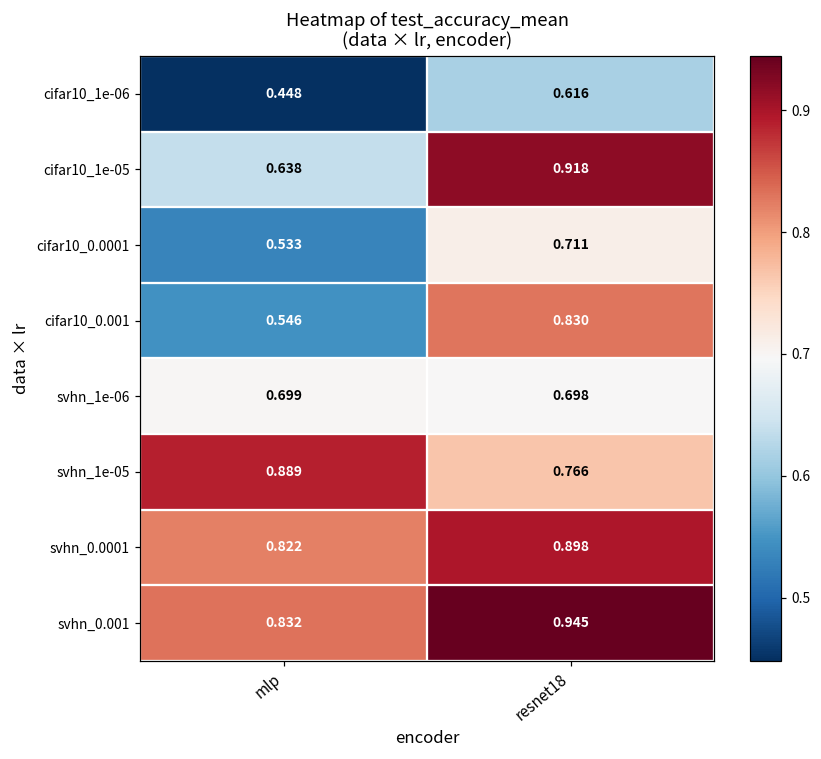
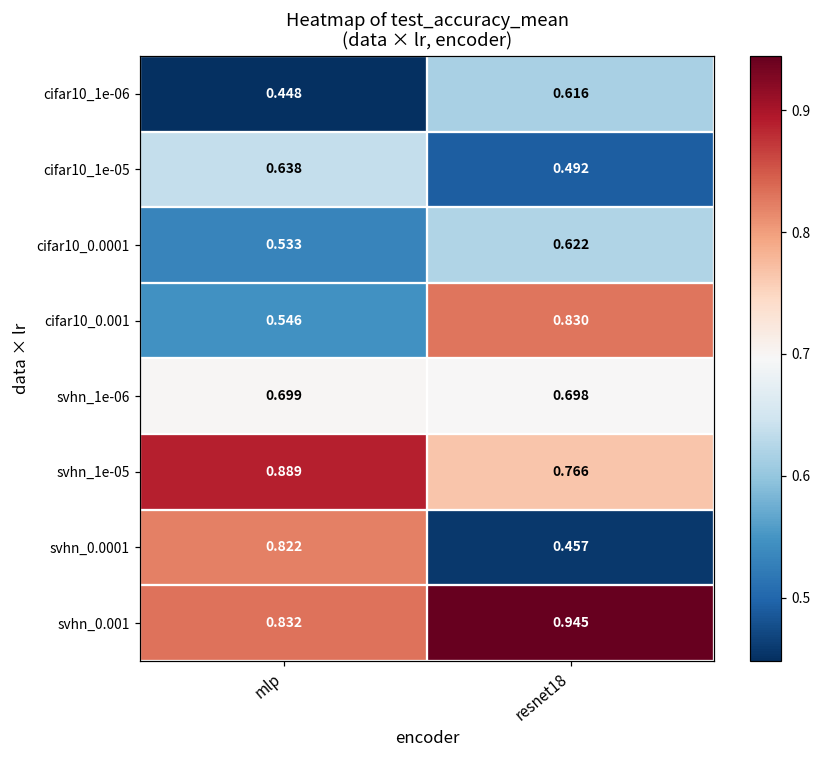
  {
    "cifar10_1e-06": {
      "mlp": 0.448,
      "resnet18": 0.616
    },
    "cifar10_1e-05": {
      "mlp": 0.638,
-     "resnet18": 0.918
+     "resnet18": 0.492
    },
    "cifar10_0.0001": {
      "mlp": 0.533,
-     "resnet18": 0.711
+     "resnet18": 0.622
    },
    "cifar10_0.001": {
      "mlp": 0.546,
      "resnet18": 0.830
    },
    "svhn_1e-06": {
      "mlp": 0.699,
      "resnet18": 0.698
    },
    "svhn_1e-05": {
      "mlp": 0.889,
      "resnet18": 0.766
    },
    "svhn_0.0001": {
      "mlp": 0.822,
-     "resnet18": 0.898
+     "resnet18": 0.457
    },
    "svhn_0.001": {
      "mlp": 0.832,
      "resnet18": 0.945
    }
  }
